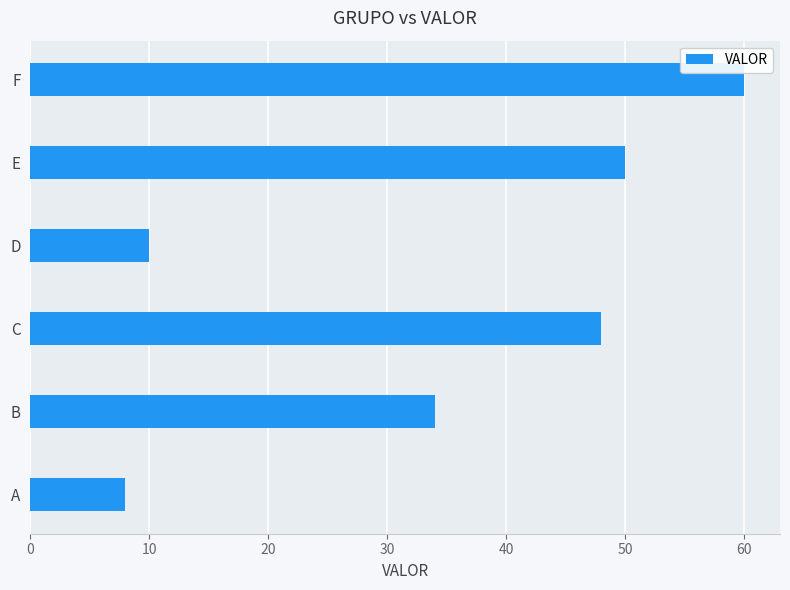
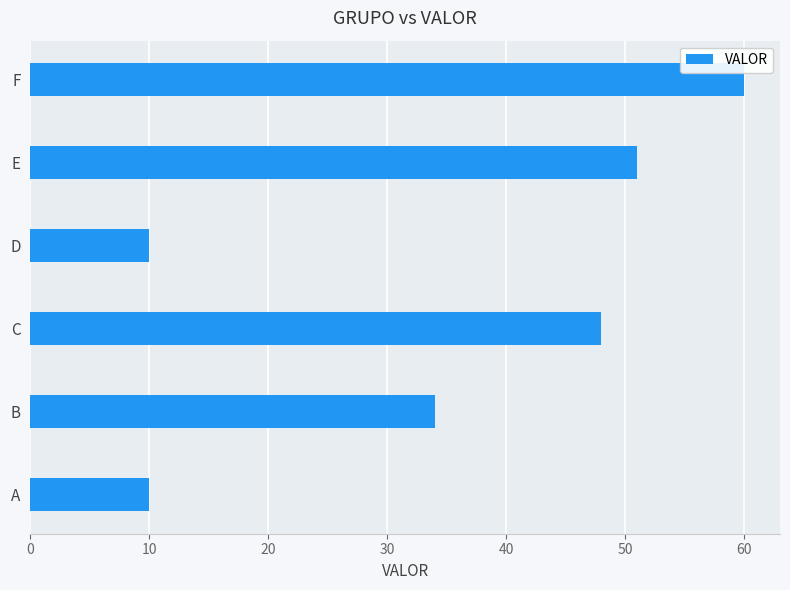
  {
    "F": 60,
-   "E": 50,
+   "E": 51,
    "D": 10,
    "C": 48,
    "B": 34,
-   "A": 8
+   "A": 10
  }
